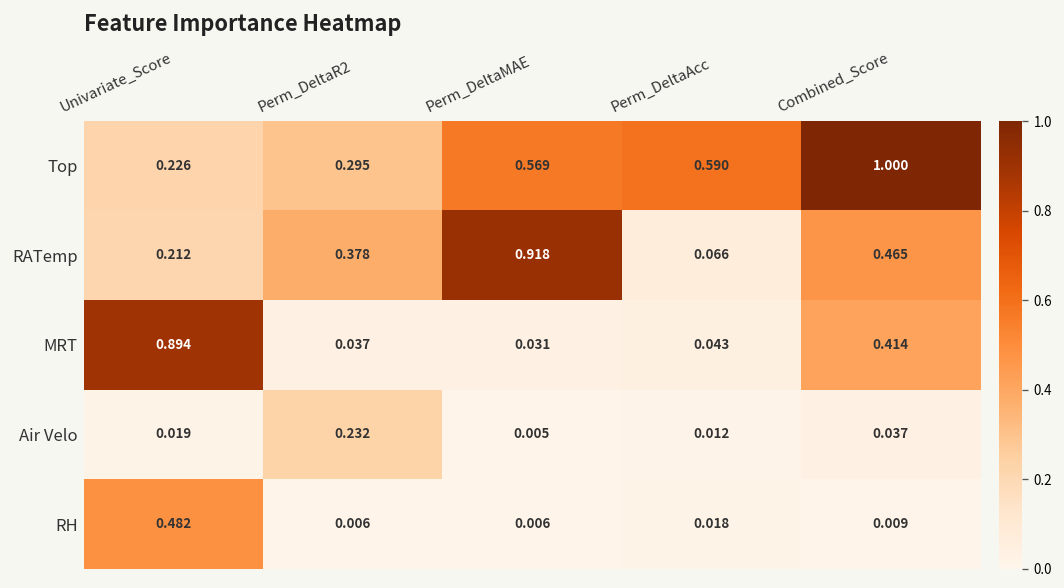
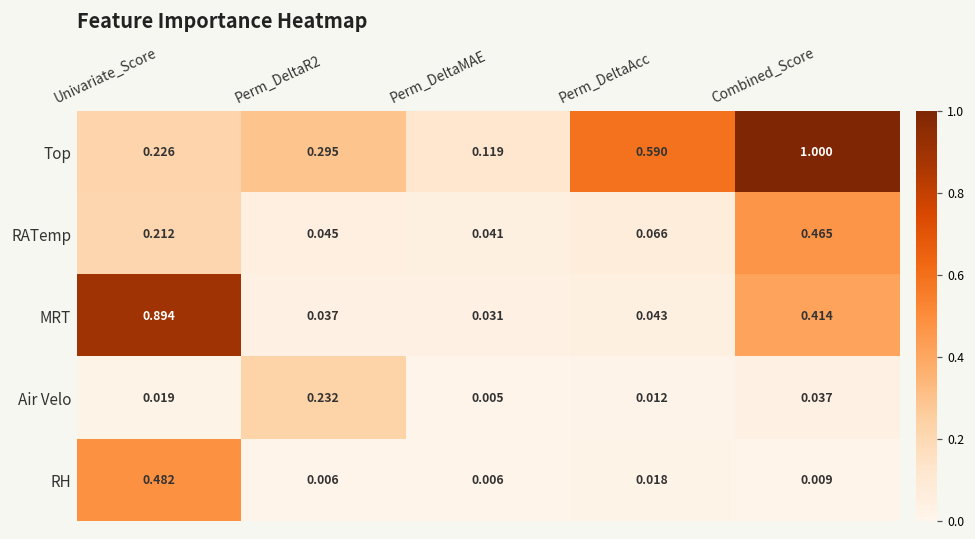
  {
    "Top": {
      "Univariate_Score": 0.226,
      "Perm_DeltaR2": 0.295,
-     "Perm_DeltaMAE": 0.569,
+     "Perm_DeltaMAE": 0.119,
      "Perm_DeltaAcc": 0.590,
      "Combined_Score": 1.000
    },
    "RATemp": {
      "Univariate_Score": 0.212,
-     "Perm_DeltaR2": 0.378,
-     "Perm_DeltaMAE": 0.918,
+     "Perm_DeltaR2": 0.045,
+     "Perm_DeltaMAE": 0.041,
      "Perm_DeltaAcc": 0.066,
      "Combined_Score": 0.465
    },
    "MRT": {
      "Univariate_Score": 0.894,
      "Perm_DeltaR2": 0.037,
      "Perm_DeltaMAE": 0.031,
      "Perm_DeltaAcc": 0.043,
      "Combined_Score": 0.414
    },
    "Air Velo": {
      "Univariate_Score": 0.019,
      "Perm_DeltaR2": 0.232,
      "Perm_DeltaMAE": 0.005,
      "Perm_DeltaAcc": 0.012,
      "Combined_Score": 0.037
    },
    "RH": {
      "Univariate_Score": 0.482,
      "Perm_DeltaR2": 0.006,
      "Perm_DeltaMAE": 0.006,
      "Perm_DeltaAcc": 0.018,
      "Combined_Score": 0.009
    }
  }
